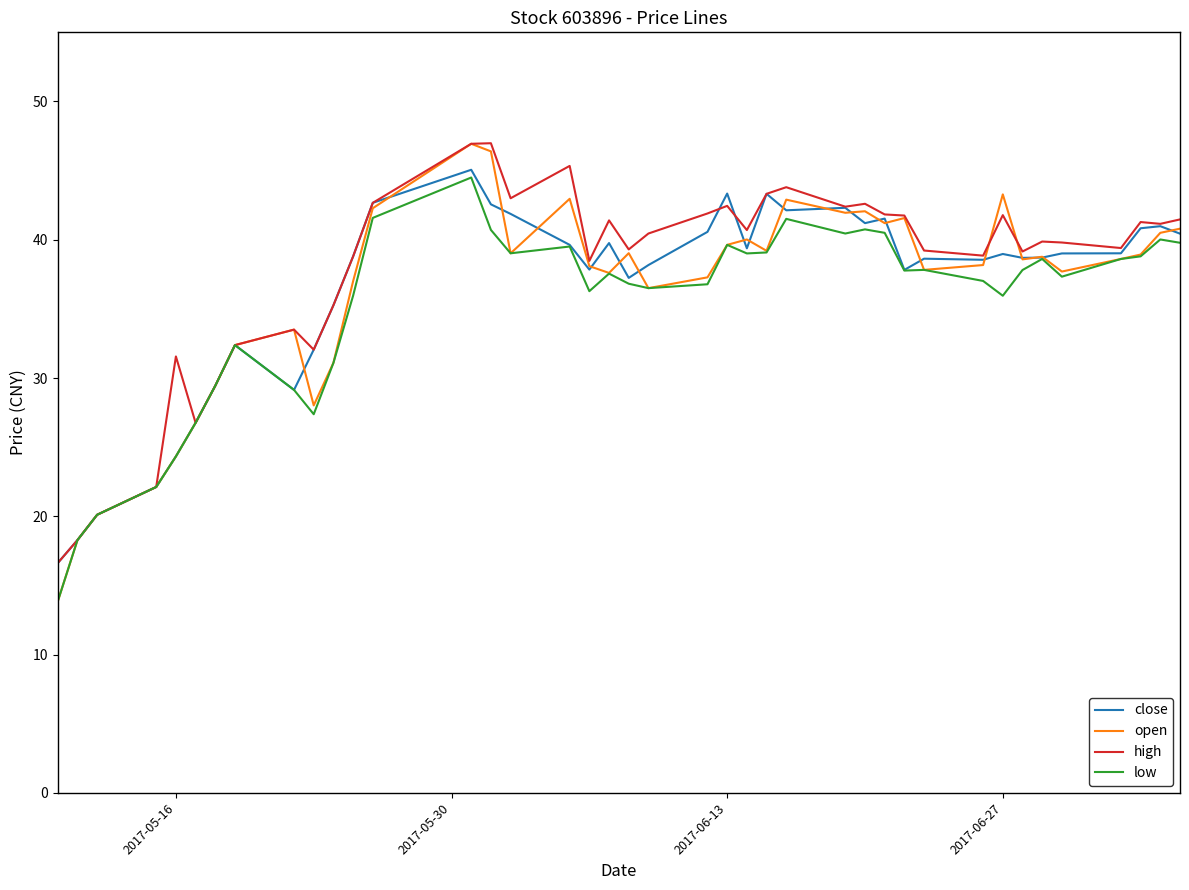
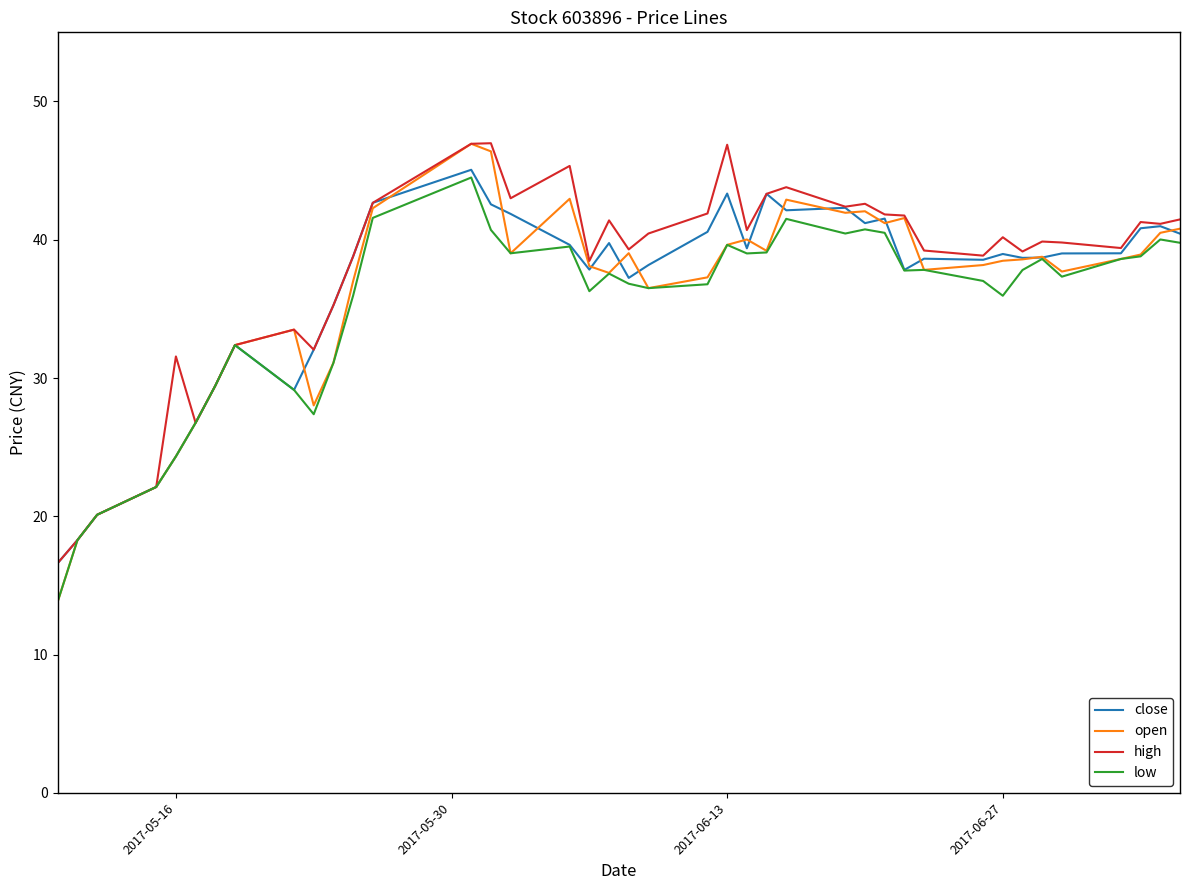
  {
    "close": {
      "2017-06-13": 43.3,
      "2017-06-27": 39.0
    },
    "open": {
-     "2017-06-27": 43.3
+     "2017-06-27": 38.5
    },
    "high": {
      "2017-05-16": 31.6,
-     "2017-06-13": 42.5,
-     "2017-06-27": 41.8
+     "2017-06-13": 46.9,
+     "2017-06-27": 40.2
    },
    "low": {
      "2017-06-27": 36.0
    }
  }
